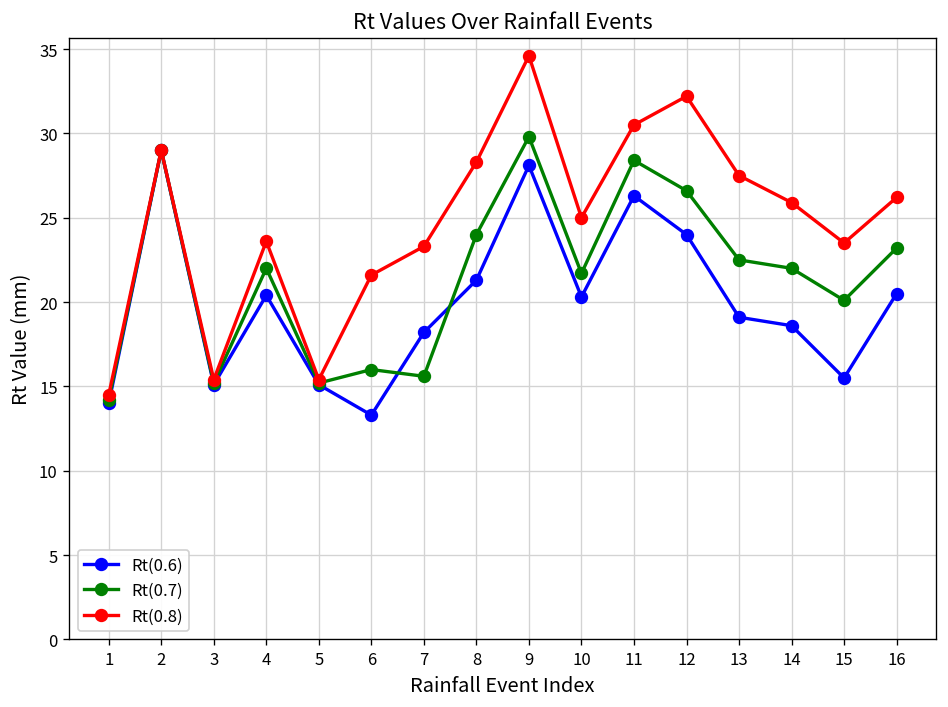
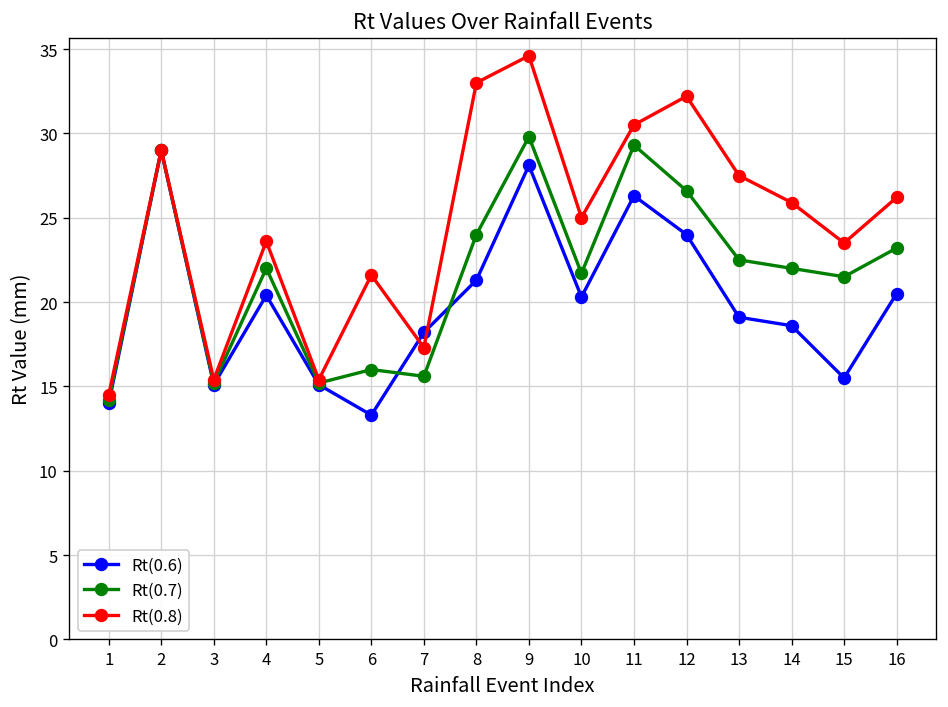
  {
    "Rt(0.6)": {
      "1": 14.0,
      "4": 20.4,
      "6": 13.3,
      "7": 18.2,
      "8": 21.3,
      "9": 28.1,
      "10": 20.3,
      "11": 26.3,
      "12": 24.0,
      "13": 19.1,
      "14": 18.6,
      "15": 15.5,
      "16": 20.5
    },
    "Rt(0.7)": {
      "1": 14.2,
      "4": 22.0,
      "6": 16.0,
      "7": 15.6,
      "8": 24.0,
      "9": 29.8,
      "10": 21.7,
-     "11": 28.4,
+     "11": 29.3,
      "12": 26.6,
      "13": 22.5,
      "14": 22.0,
-     "15": 20.1,
+     "15": 21.5,
      "16": 23.2
    },
    "Rt(0.8)": {
      "1": 14.5,
      "3": 15.4,
      "4": 23.6,
      "5": 15.4,
      "6": 21.6,
-     "7": 23.3,
-     "8": 28.3,
+     "7": 17.3,
+     "8": 33.0,
      "9": 34.6,
      "10": 25.0,
      "11": 30.5,
      "12": 32.2,
      "13": 27.5,
      "14": 25.9,
      "15": 23.5,
      "16": 26.2
    }
  }
